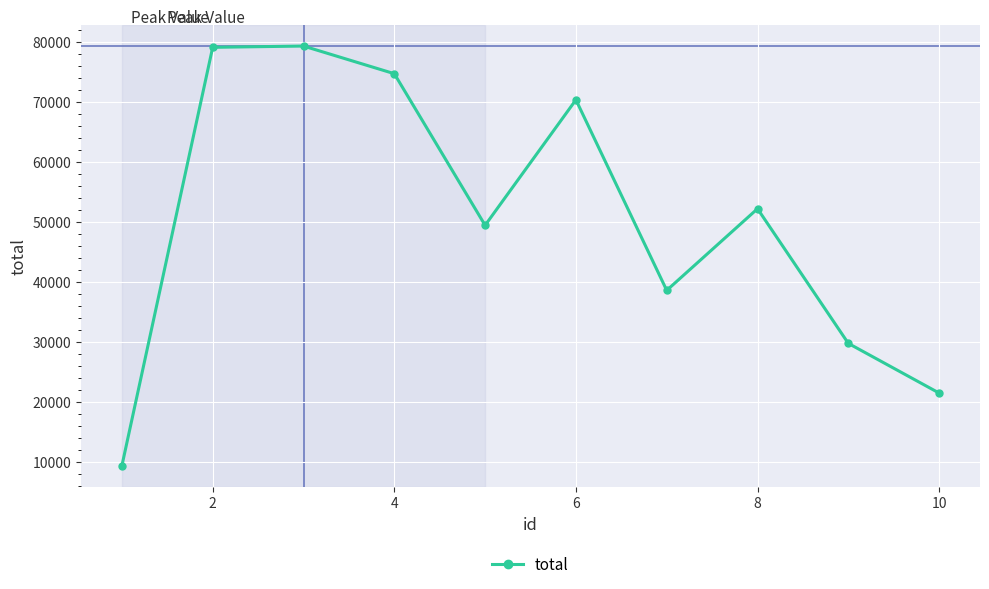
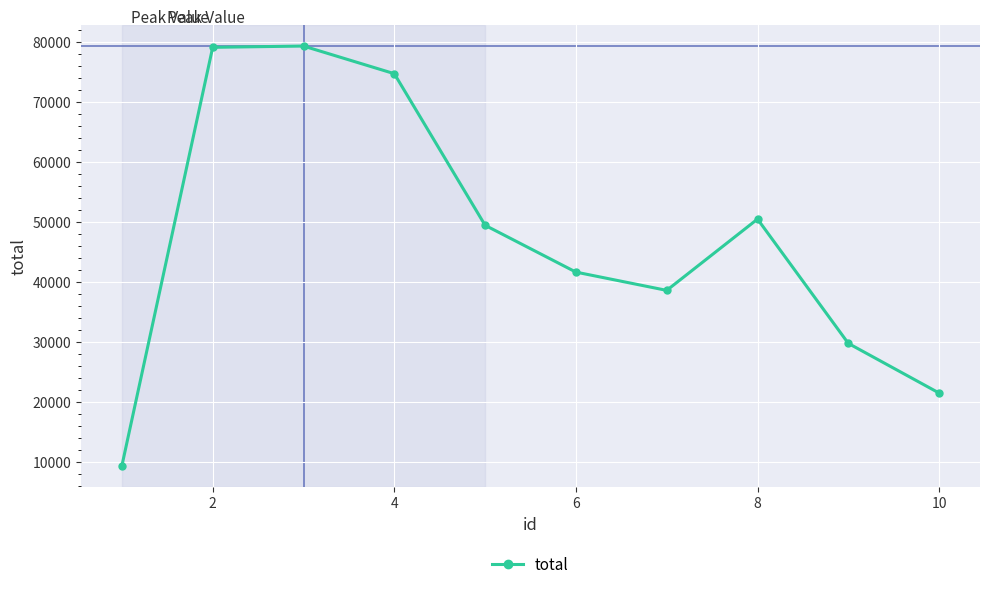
  {
    "2": 79000,
    "4": 75000,
-   "6": 70000,
-   "8": 52000,
+   "6": 42000,
+   "8": 50000,
    "10": 21000
  }
